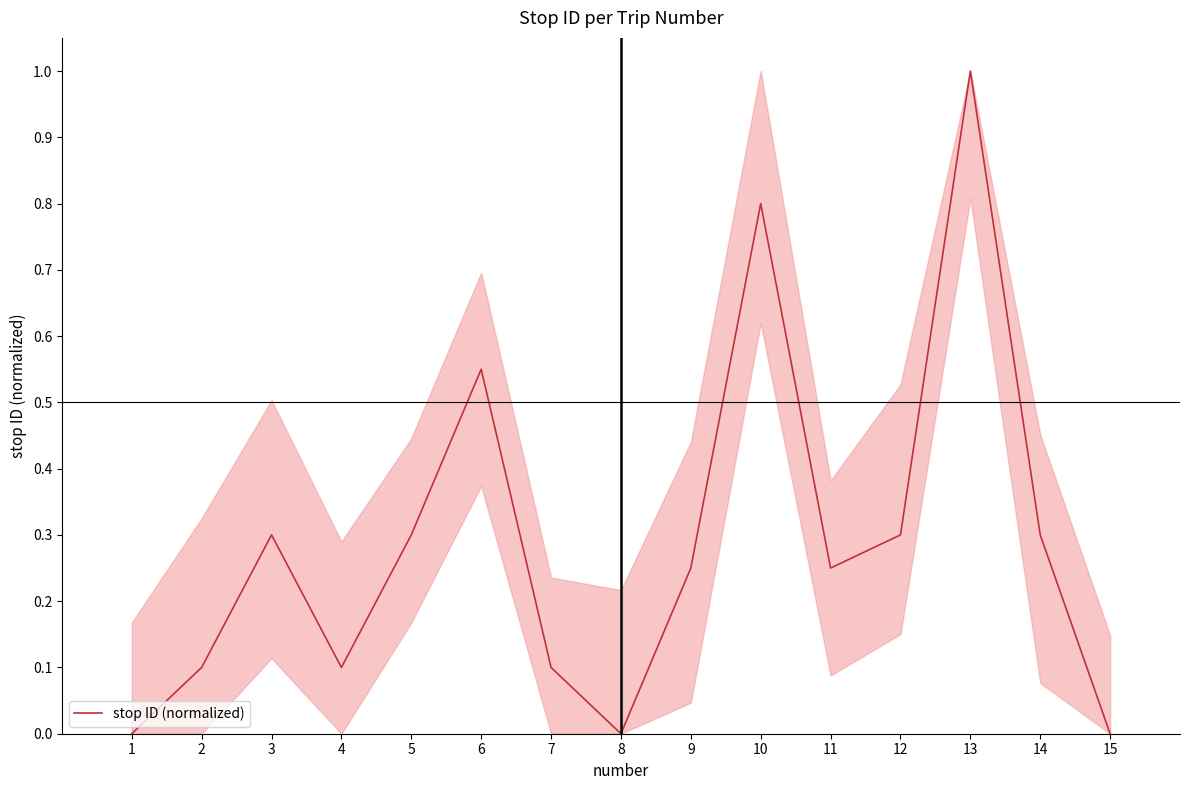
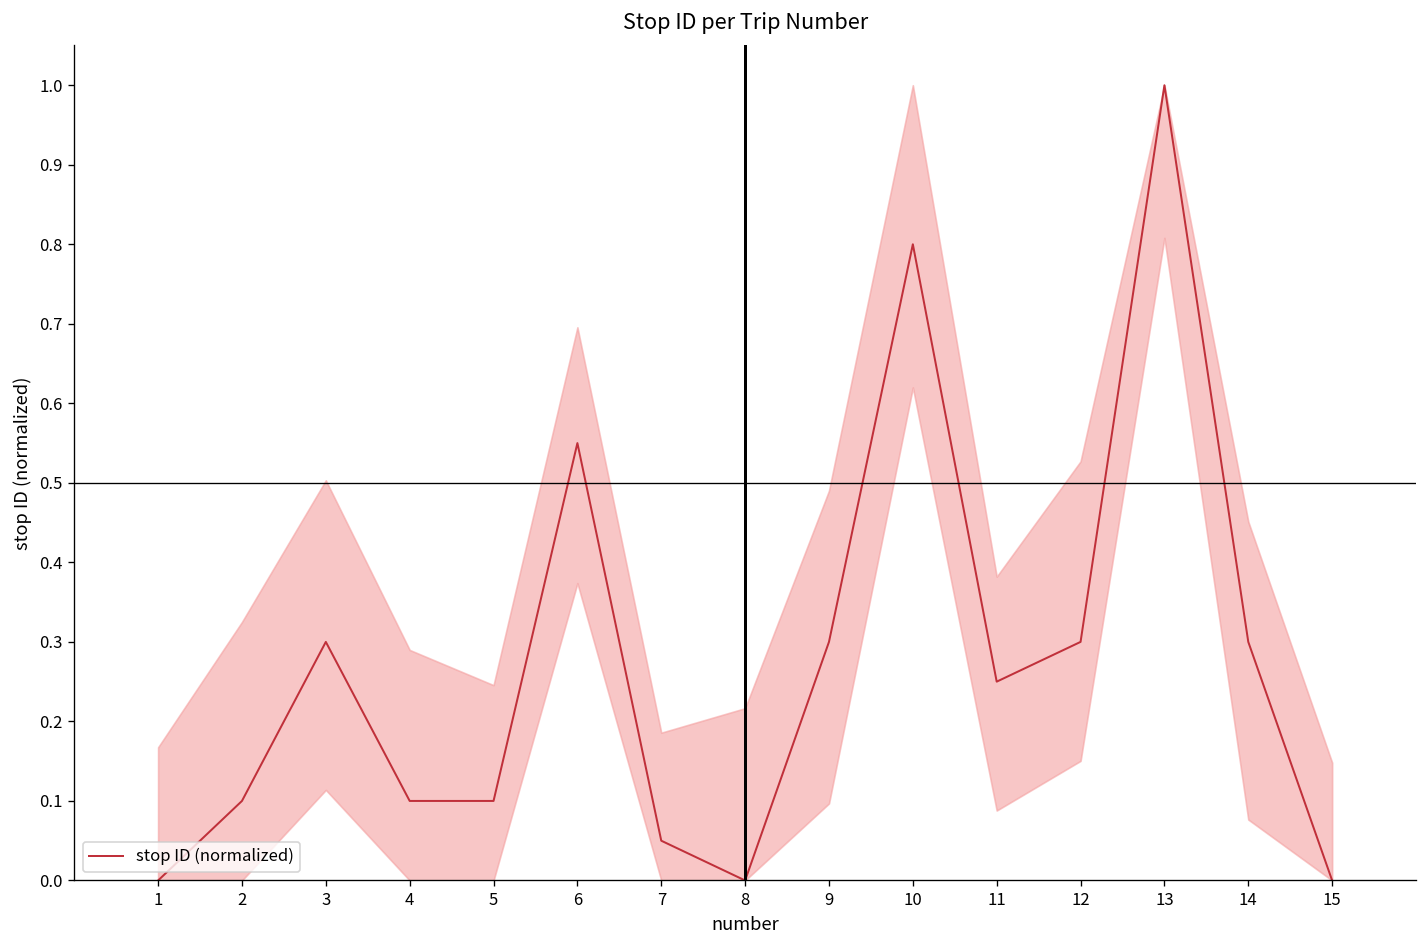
  {
    "stop ID (normalized)": {
      "1": 0.00,
      "2": 0.10,
      "3": 0.30,
      "4": 0.10,
-     "5": 0.30,
+     "5": 0.10,
      "6": 0.55,
-     "7": 0.10,
+     "7": 0.05,
      "8": 0.00,
-     "9": 0.25,
+     "9": 0.30,
      "10": 0.80,
      "11": 0.25,
      "12": 0.30,
      "14": 0.30,
      "15": 0.00
    }
  }
